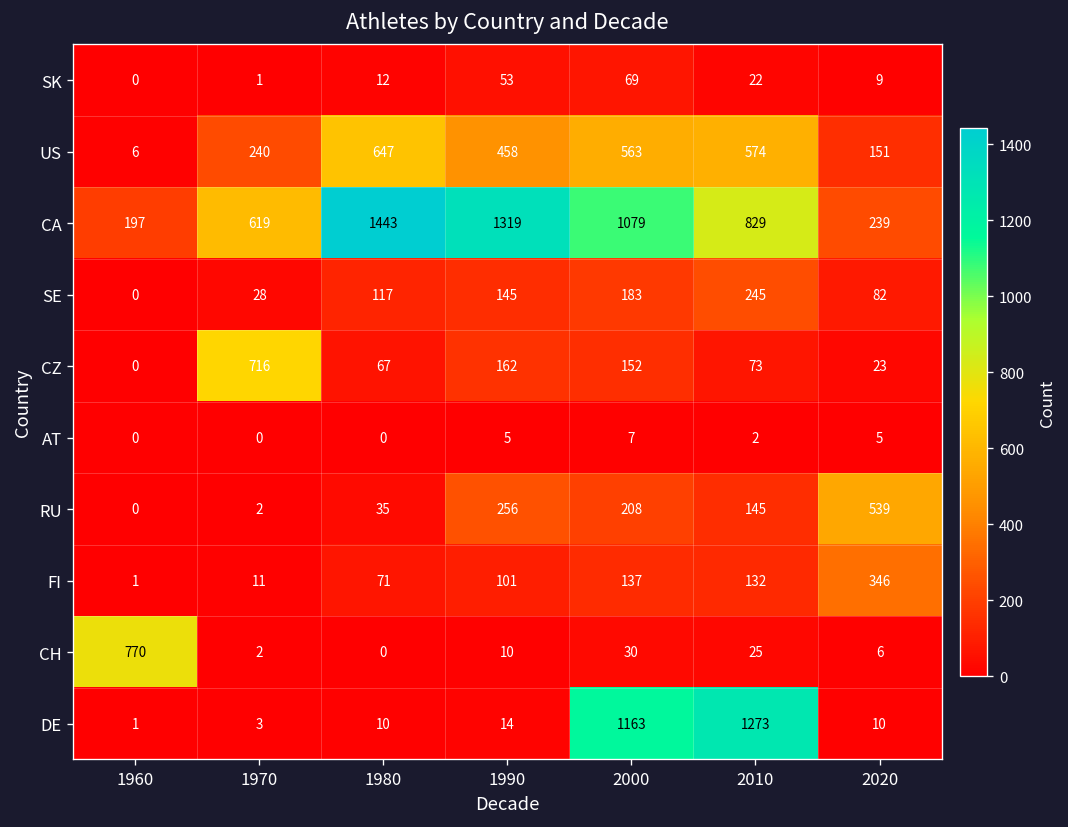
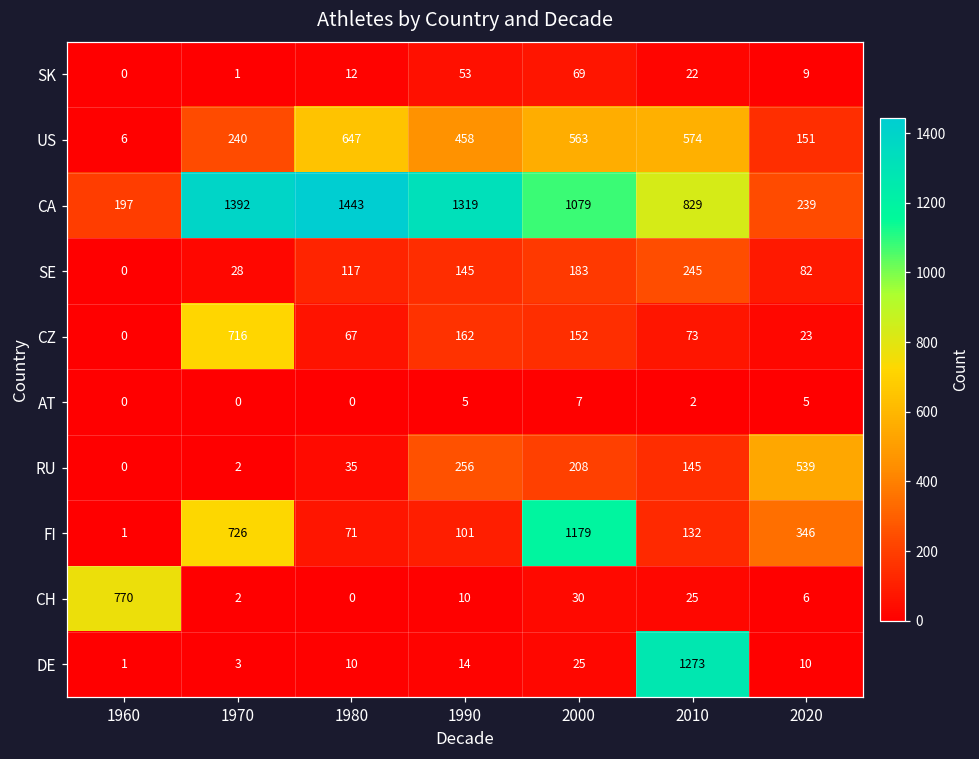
  {
    "SK": {
      "1960": 0,
      "1970": 1,
      "1980": 12,
      "1990": 53,
      "2000": 69,
      "2010": 22,
      "2020": 9
    },
    "US": {
      "1960": 6,
      "1970": 240,
      "1980": 647,
      "1990": 458,
      "2000": 563,
      "2010": 574,
      "2020": 151
    },
    "CA": {
      "1960": 197,
-     "1970": 619,
+     "1970": 1392,
      "1980": 1443,
      "1990": 1319,
      "2000": 1079,
      "2010": 829,
      "2020": 239
    },
    "SE": {
      "1960": 0,
      "1970": 28,
      "1980": 117,
      "1990": 145,
      "2000": 183,
      "2010": 245,
      "2020": 82
    },
    "CZ": {
      "1960": 0,
      "1970": 716,
      "1980": 67,
      "1990": 162,
      "2000": 152,
      "2010": 73,
      "2020": 23
    },
    "AT": {
      "1960": 0,
      "1970": 0,
      "1980": 0,
      "1990": 5,
      "2000": 7,
      "2010": 2,
      "2020": 5
    },
    "RU": {
      "1960": 0,
      "1970": 2,
      "1980": 35,
      "1990": 256,
      "2000": 208,
      "2010": 145,
      "2020": 539
    },
    "FI": {
      "1960": 1,
-     "1970": 11,
+     "1970": 726,
      "1980": 71,
      "1990": 101,
-     "2000": 137,
+     "2000": 1179,
      "2010": 132,
      "2020": 346
    },
    "CH": {
      "1960": 770,
      "1970": 2,
      "1980": 0,
      "1990": 10,
      "2000": 30,
      "2010": 25,
      "2020": 6
    },
    "DE": {
      "1960": 1,
      "1970": 3,
      "1980": 10,
      "1990": 14,
-     "2000": 1163,
+     "2000": 25,
      "2010": 1273,
      "2020": 10
    }
  }
